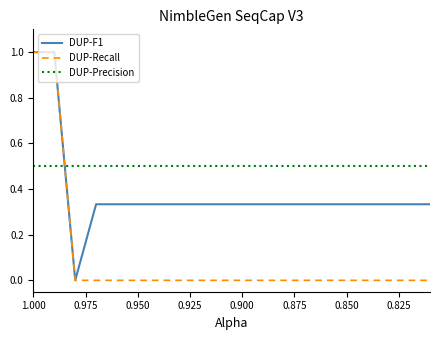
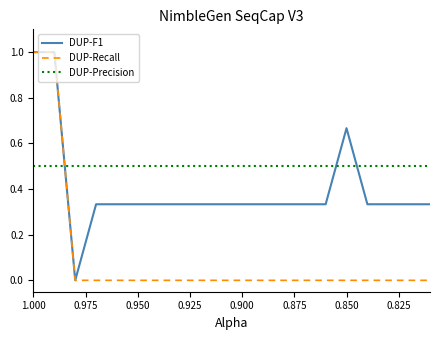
  {
    "DUP-F1": {
      "0.950": 0.33,
      "0.900": 0.33,
-     "0.850": 0.33
+     "0.850": 0.67
    },
    "DUP-Recall": {
      "0.950": 0.00,
      "0.900": 0.00,
      "0.850": 0.00
    },
    "DUP-Precision": {
      "1.000": 0.50,
      "0.950": 0.50,
      "0.900": 0.50,
      "0.850": 0.50
    }
  }
